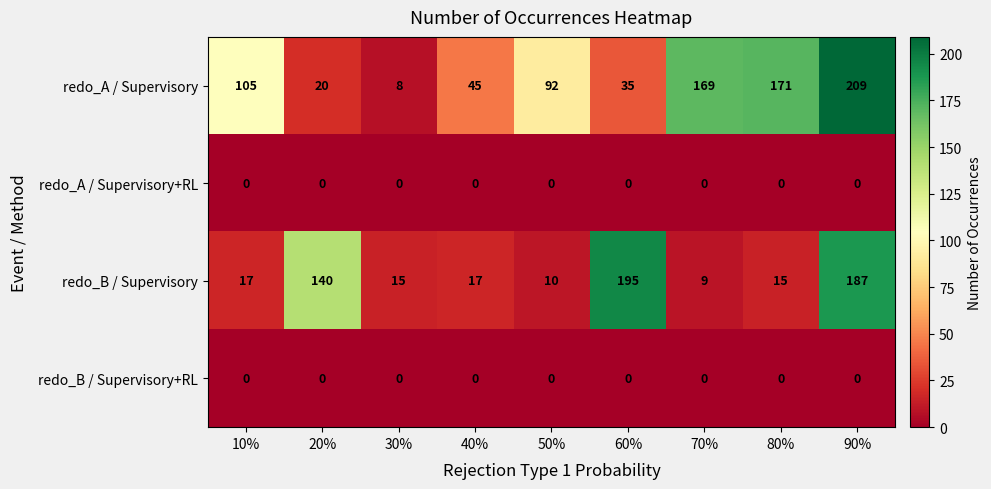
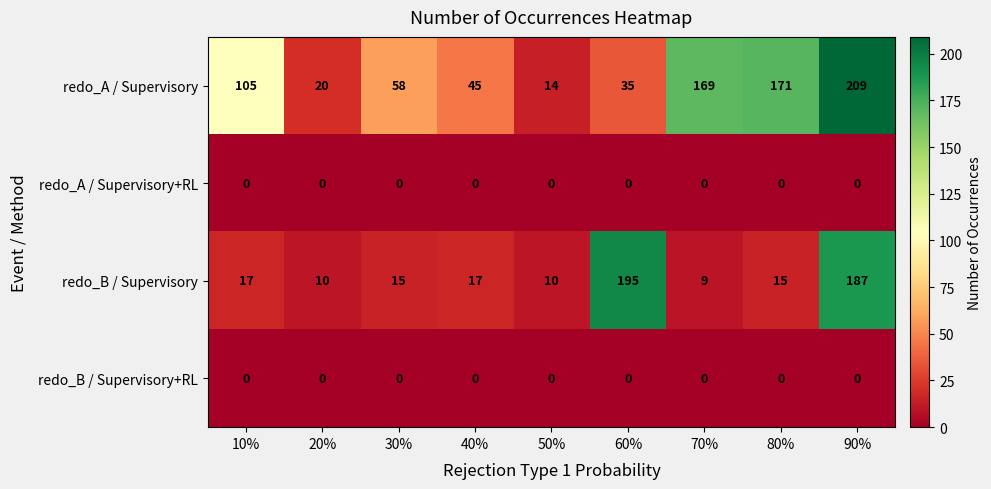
  {
    "redo_A / Supervisory": {
      "10%": 105,
      "20%": 20,
-     "30%": 8,
+     "30%": 58,
      "40%": 45,
-     "50%": 92,
+     "50%": 14,
      "60%": 35,
      "70%": 169,
      "80%": 171,
      "90%": 209
    },
    "redo_A / Supervisory+RL": {
      "10%": 0,
      "20%": 0,
      "30%": 0,
      "40%": 0,
      "50%": 0,
      "60%": 0,
      "70%": 0,
      "80%": 0,
      "90%": 0
    },
    "redo_B / Supervisory": {
      "10%": 17,
-     "20%": 140,
+     "20%": 10,
      "30%": 15,
      "40%": 17,
      "50%": 10,
      "60%": 195,
      "70%": 9,
      "80%": 15,
      "90%": 187
    },
    "redo_B / Supervisory+RL": {
      "10%": 0,
      "20%": 0,
      "30%": 0,
      "40%": 0,
      "50%": 0,
      "60%": 0,
      "70%": 0,
      "80%": 0,
      "90%": 0
    }
  }
